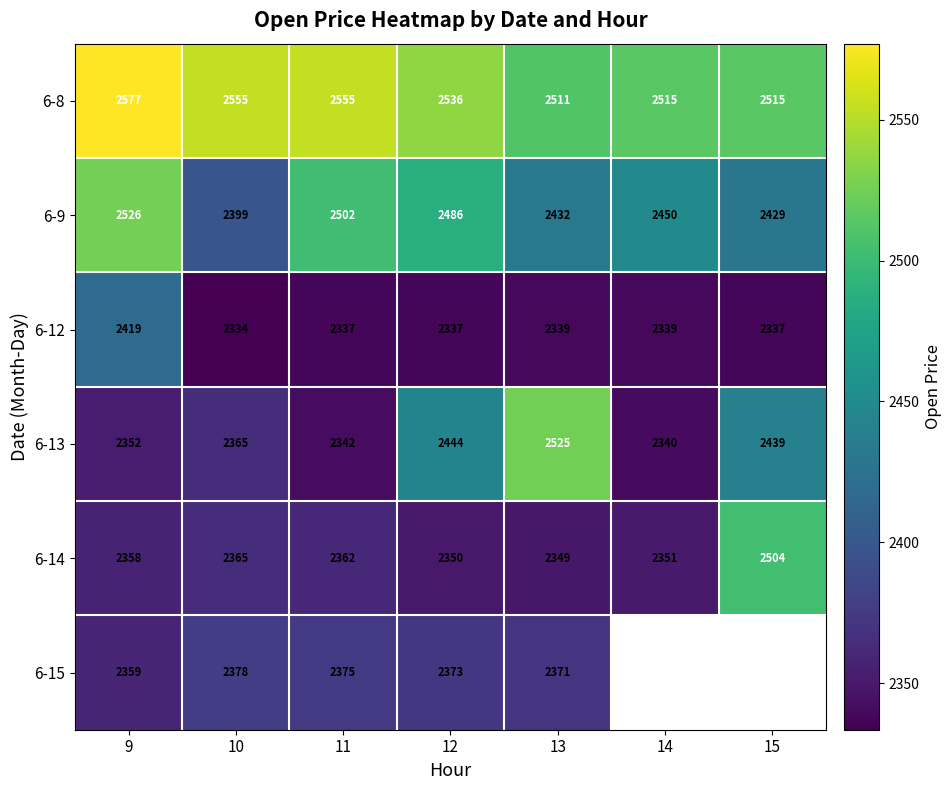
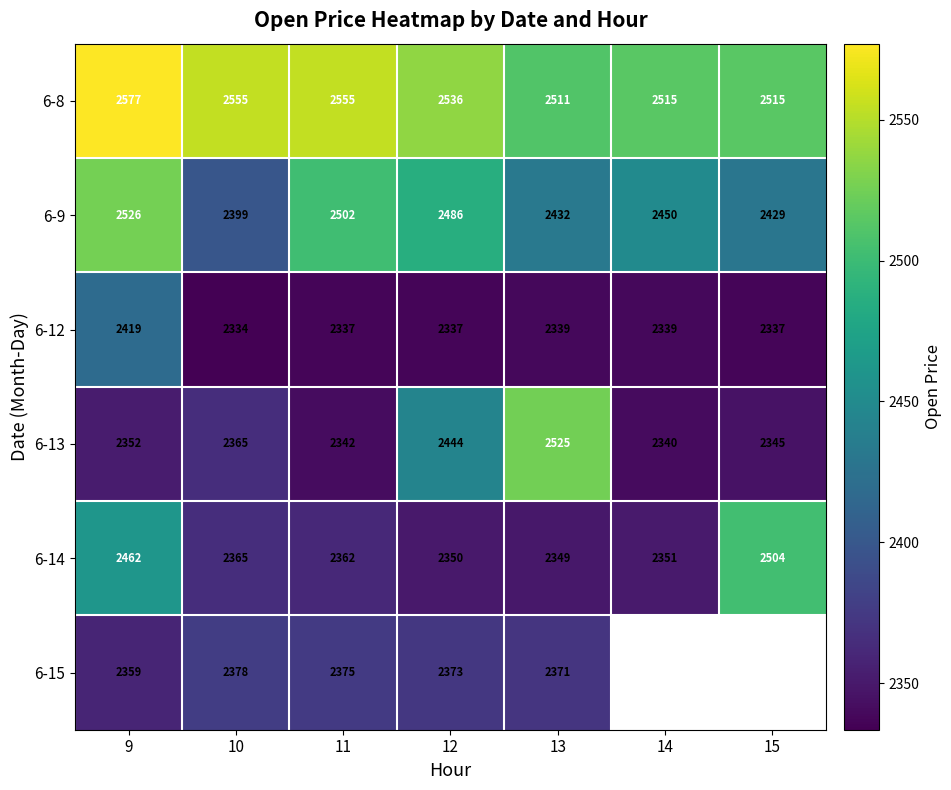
  {
    "6-8": {
      "9": 2577,
      "10": 2555,
      "11": 2555,
      "12": 2536,
      "13": 2511,
      "14": 2515,
      "15": 2515
    },
    "6-9": {
      "9": 2526,
      "10": 2399,
      "11": 2502,
      "12": 2486,
      "13": 2432,
      "14": 2450,
      "15": 2429
    },
    "6-12": {
      "9": 2419,
      "10": 2334,
      "11": 2337,
      "12": 2337,
      "13": 2339,
      "14": 2339,
      "15": 2337
    },
    "6-13": {
      "9": 2352,
      "10": 2365,
      "11": 2342,
      "12": 2444,
      "13": 2525,
      "14": 2340,
-     "15": 2439
+     "15": 2345
    },
    "6-14": {
-     "9": 2358,
+     "9": 2462,
      "10": 2365,
      "11": 2362,
      "12": 2350,
      "13": 2349,
      "14": 2351,
      "15": 2504
    },
    "6-15": {
      "9": 2359,
      "10": 2378,
      "11": 2375,
      "12": 2373,
      "13": 2371
    }
  }
